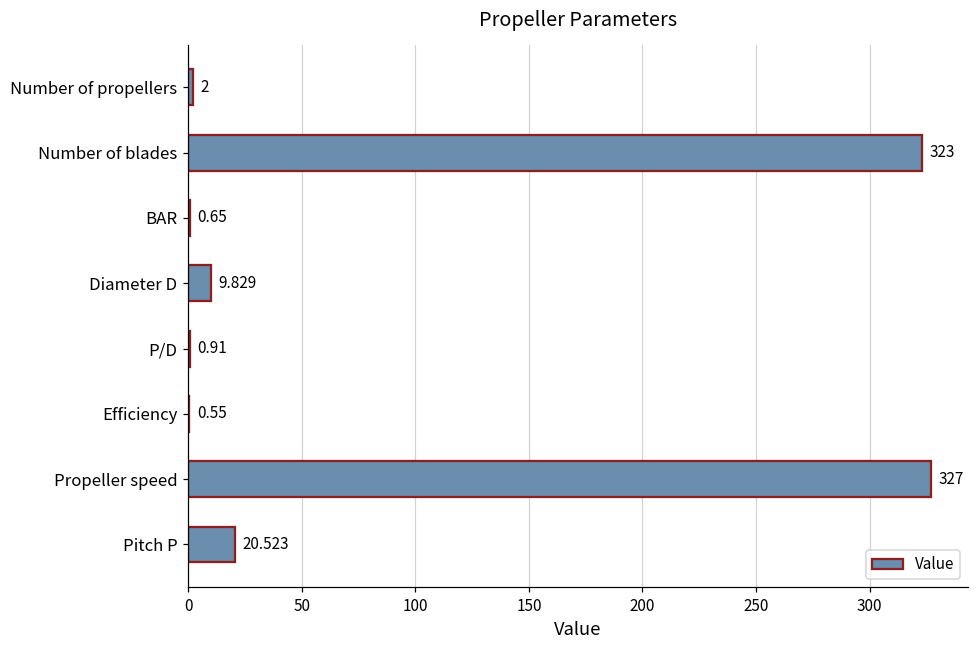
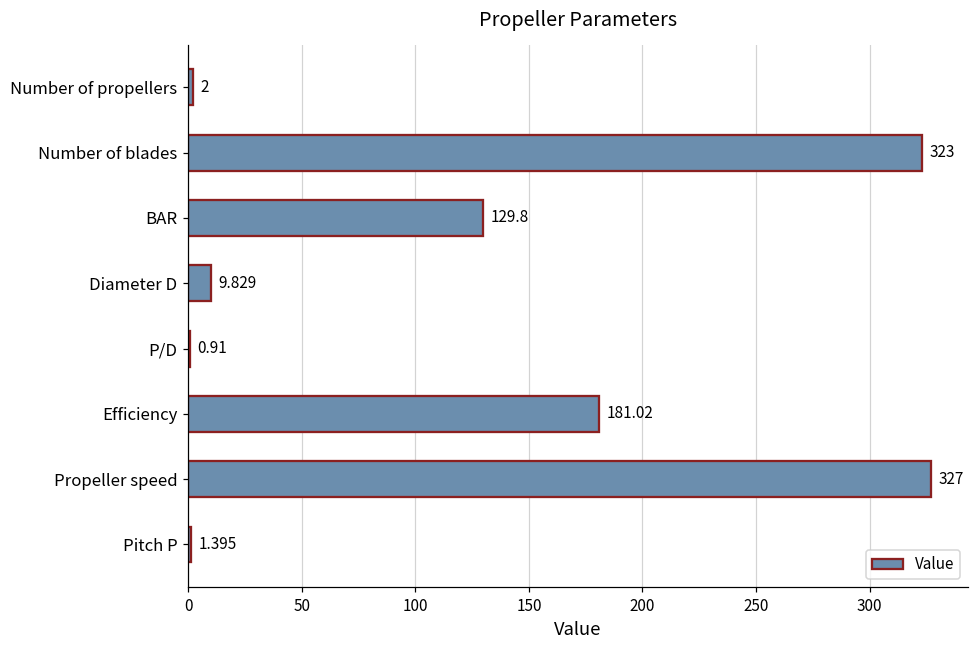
  {
    "Number of propellers": 2,
    "Number of blades": 323,
-   "BAR": 0.65,
+   "BAR": 129.8,
    "Diameter D": 9.829,
    "P/D": 0.91,
-   "Efficiency": 0.55,
+   "Efficiency": 181.02,
    "Propeller speed": 327,
-   "Pitch P": 20.523
+   "Pitch P": 1.395
  }
